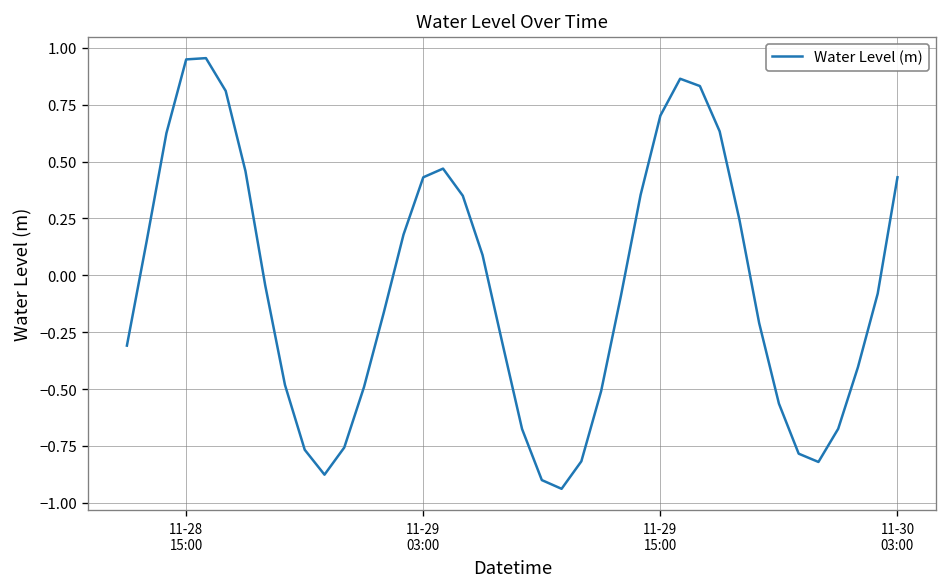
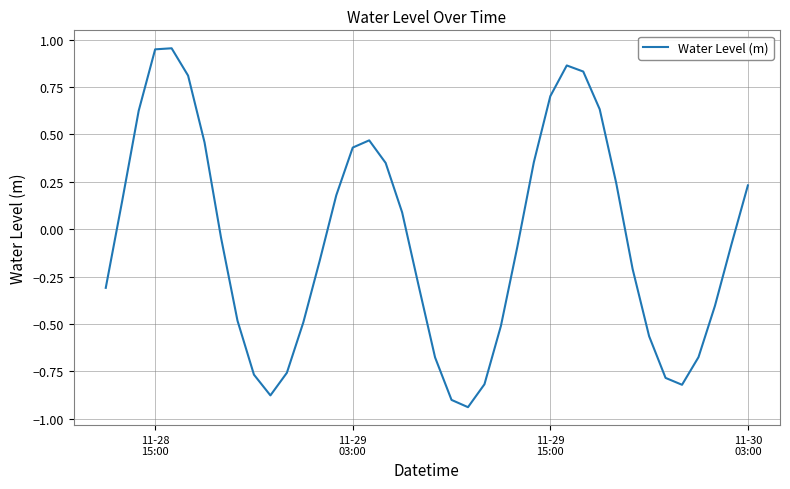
  {
    "11-28 15:00": 0.95,
    "11-29 03:00": 0.43,
    "11-29 15:00": 0.70,
-   "11-30 03:00": 0.43
+   "11-30 03:00": 0.23
  }
